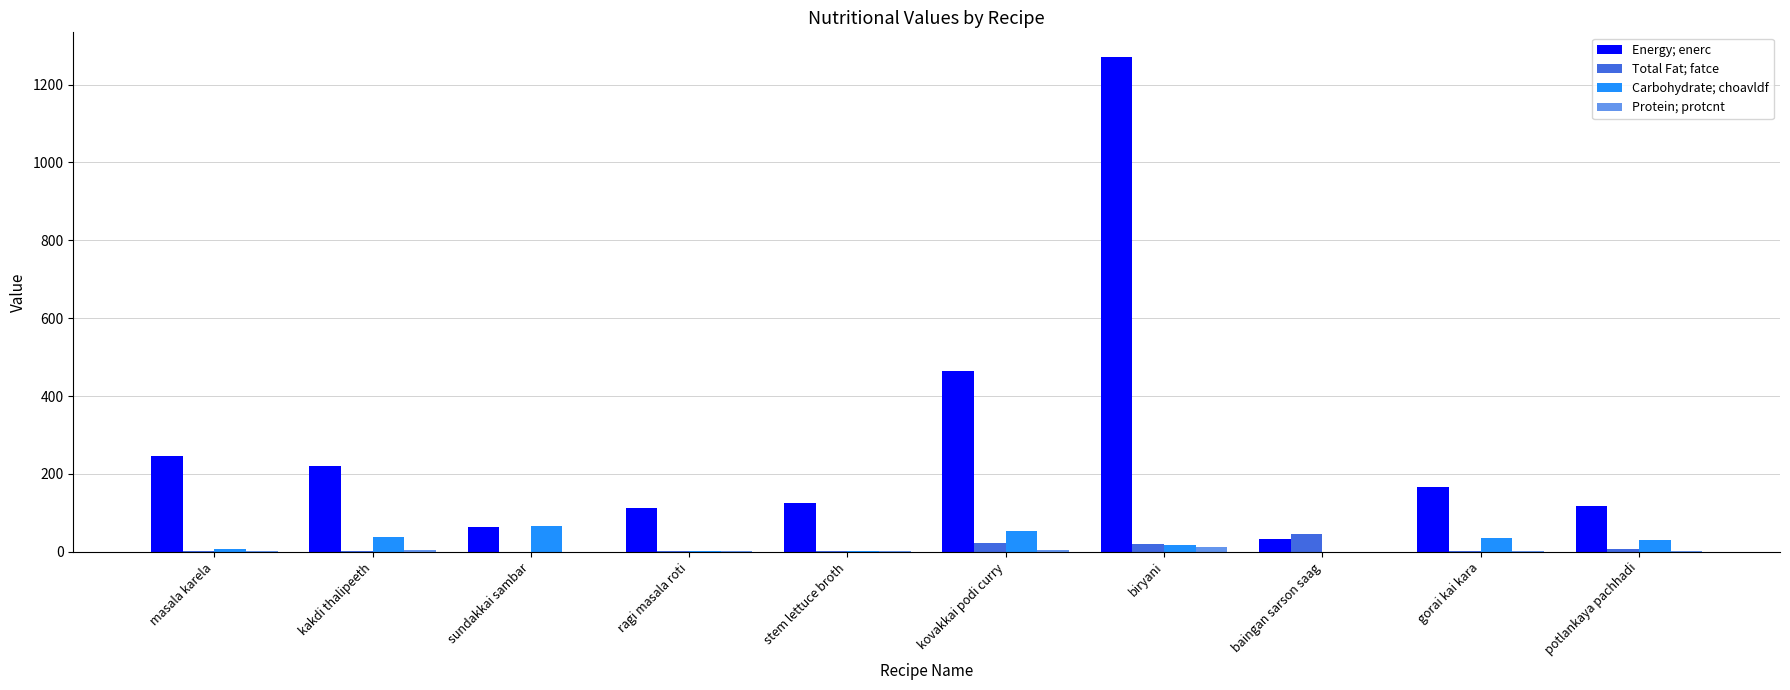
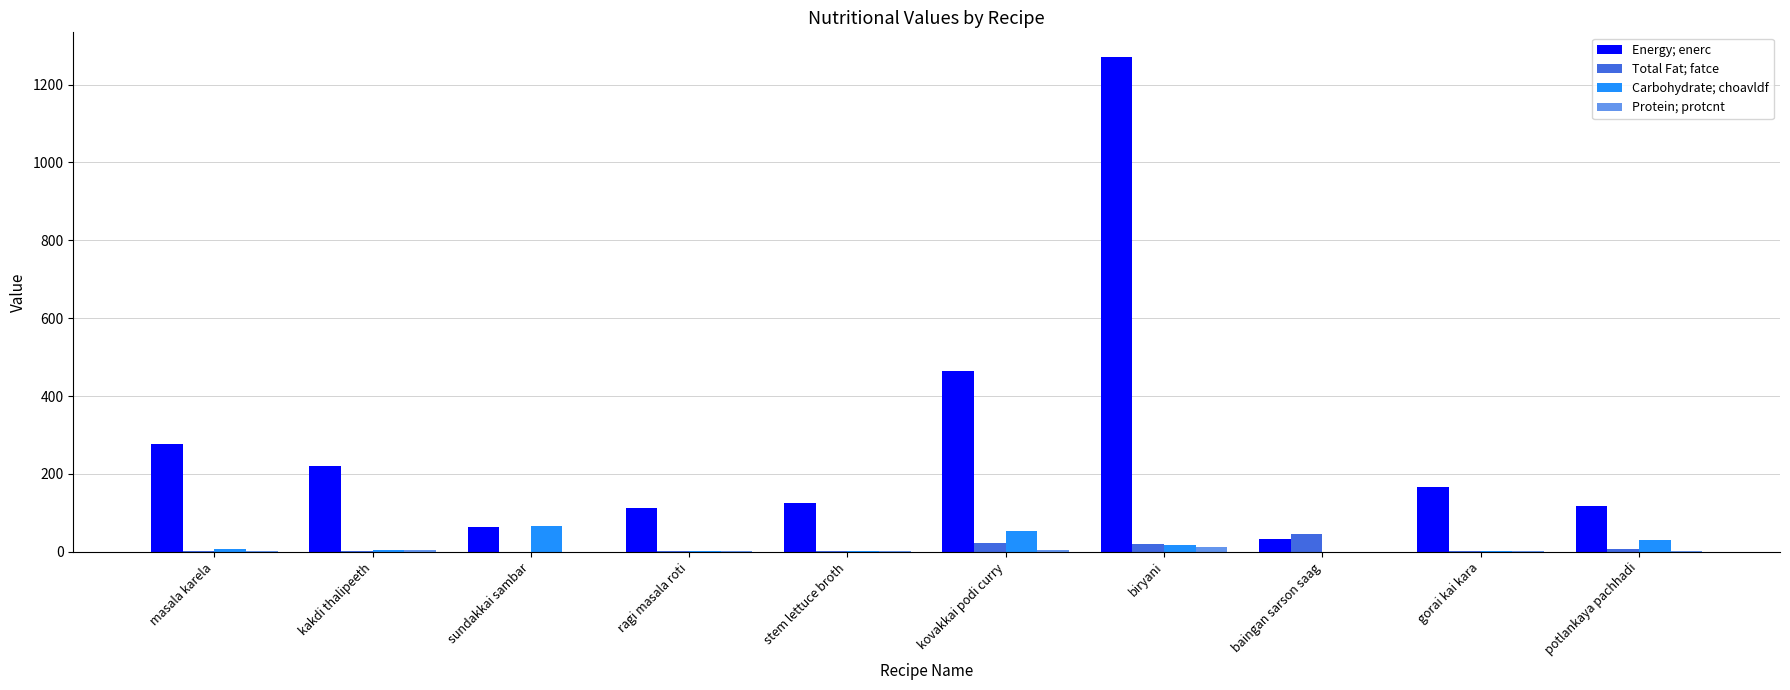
  {
    "Energy; enerc": {
-     "masala karela": 240,
+     "masala karela": 280,
      "kakdi thalipeeth": 220,
      "sundakkai sambar": 60,
      "ragi masala roti": 110,
      "stem lettuce broth": 130,
      "kovakkai podi curry": 460,
      "biryani": 1270,
      "baingan sarson saag": 30,
      "gorai kai kara": 170,
      "potlankaya pachhadi": 120
    },
    "Carbohydrate; choavldf": {
      "masala karela": 10,
-     "kakdi thalipeeth": 40,
+     "kakdi thalipeeth": 0,
      "sundakkai sambar": 70,
      "kovakkai podi curry": 50,
      "biryani": 20,
-     "gorai kai kara": 30,
+     "gorai kai kara": 0,
      "potlankaya pachhadi": 30
    }
  }
